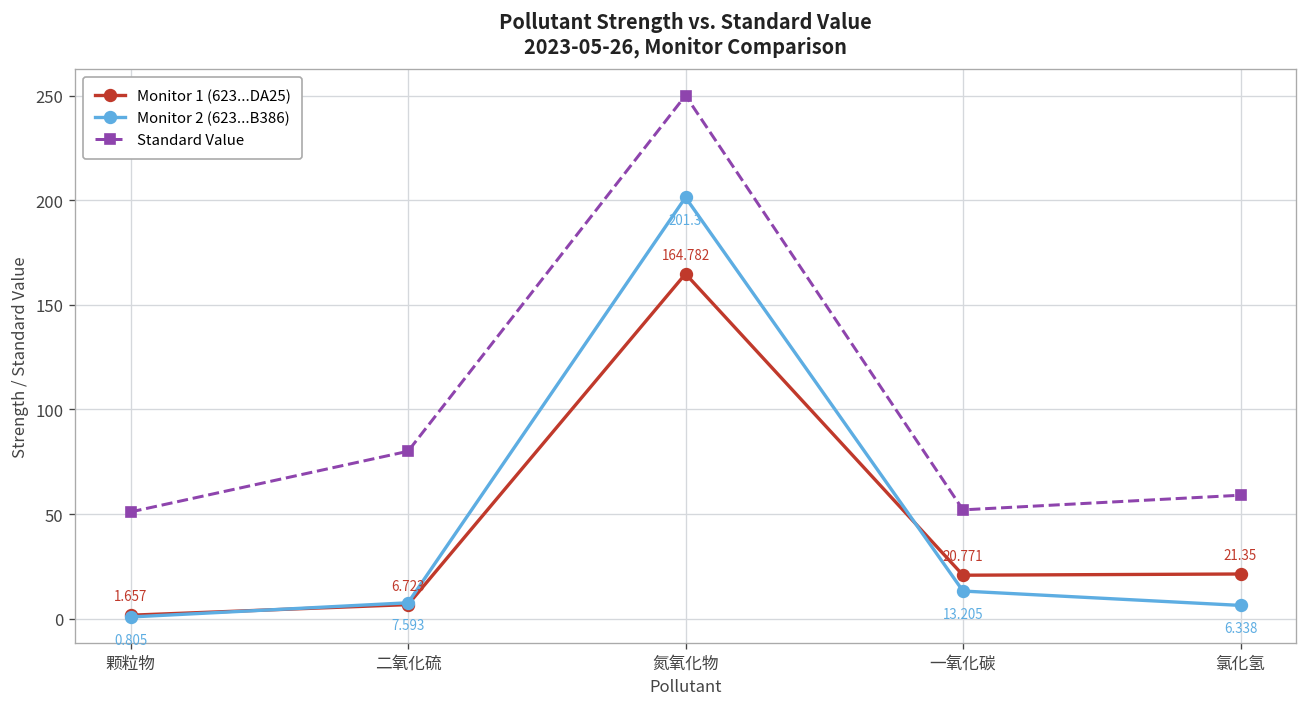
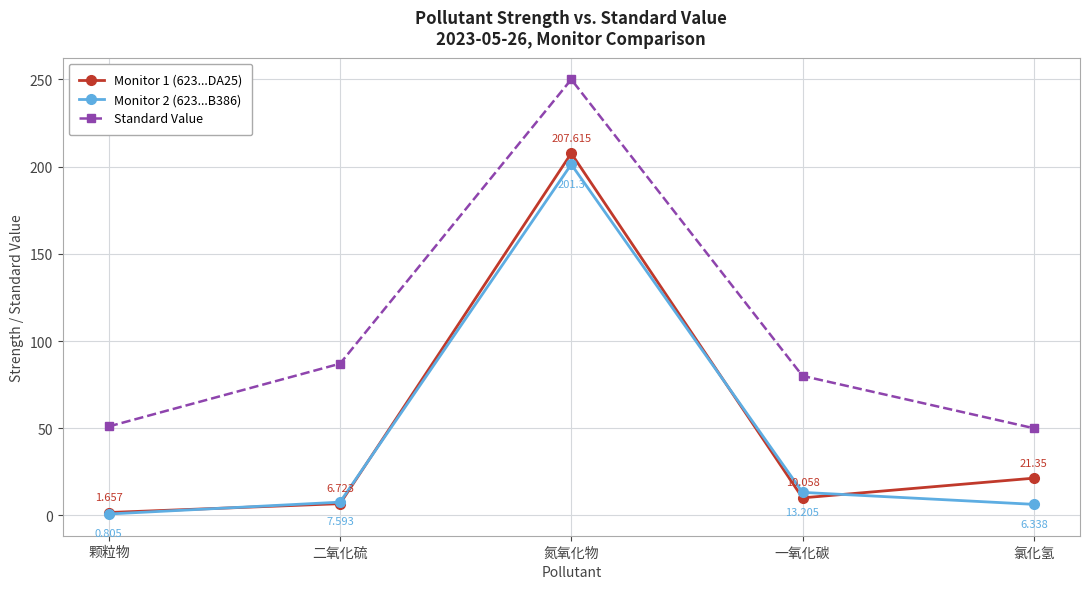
  {
    "Monitor 1 (623...DA25)": {
-     "氮氧化物": 164.782,
-     "一氧化碳": 20.771,
+     "氮氧化物": 207.615,
+     "一氧化碳": 10.058,
      "氯化氢": 21.35
    },
    "Monitor 2 (623...B386)": {
      "氮氧化物": 201.3,
      "一氧化碳": 13.205,
      "氯化氢": 6.338
    },
    "Standard Value": {
      "颗粒物": 51,
-     "二氧化硫": 80,
+     "二氧化硫": 87,
      "氮氧化物": 250,
-     "一氧化碳": 52,
-     "氯化氢": 59
+     "一氧化碳": 80,
+     "氯化氢": 50
    }
  }
